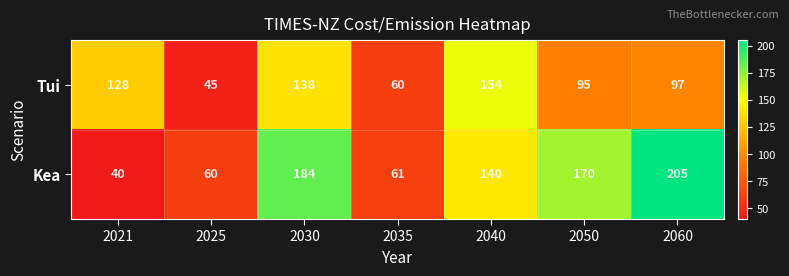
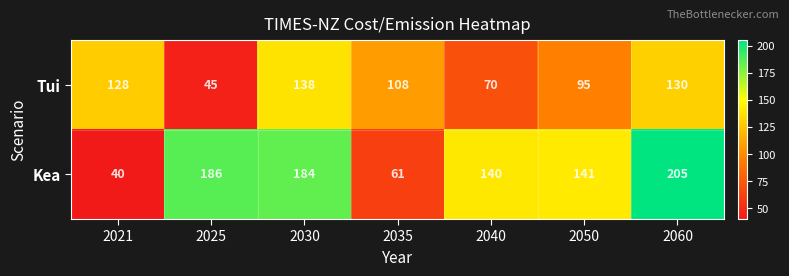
  {
    "Tui": {
      "2021": 128,
      "2025": 45,
      "2030": 138,
-     "2035": 60,
-     "2040": 154,
+     "2035": 108,
+     "2040": 70,
      "2050": 95,
-     "2060": 97
+     "2060": 130
    },
    "Kea": {
      "2021": 40,
-     "2025": 60,
+     "2025": 186,
      "2030": 184,
      "2035": 61,
      "2040": 140,
-     "2050": 170,
+     "2050": 141,
      "2060": 205
    }
  }
